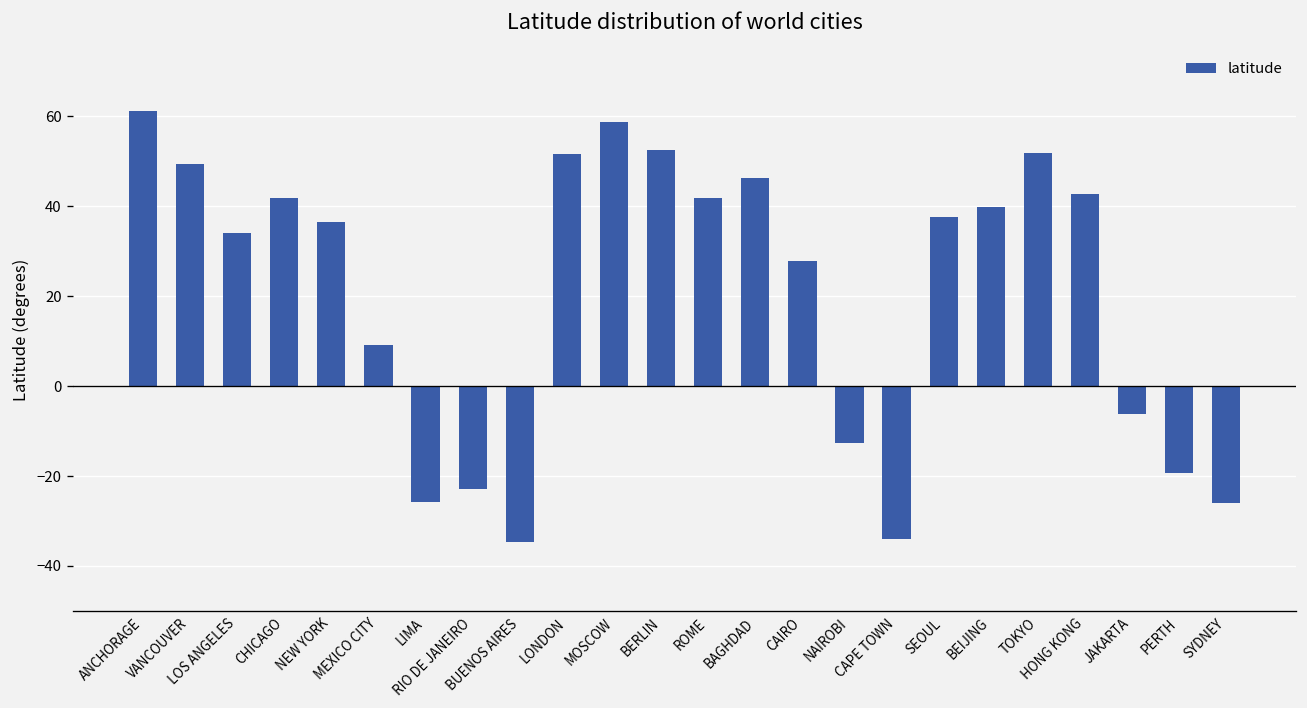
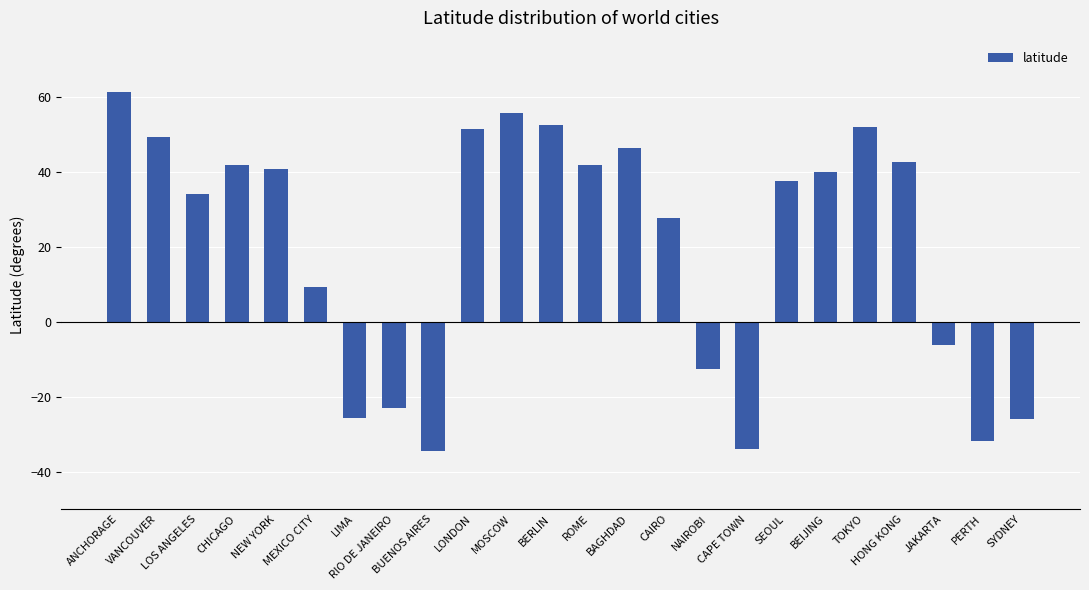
  {
    "ANCHORAGE": 61,
    "VANCOUVER": 49,
    "LOS ANGELES": 34,
    "CHICAGO": 42,
-   "NEW YORK": 37,
+   "NEW YORK": 41,
    "MEXICO CITY": 9,
    "LIMA": -26,
    "RIO DE JANEIRO": -23,
    "BUENOS AIRES": -35,
    "LONDON": 52,
-   "MOSCOW": 59,
+   "MOSCOW": 56,
    "BERLIN": 53,
    "ROME": 42,
    "BAGHDAD": 46,
    "CAIRO": 28,
    "NAIROBI": -13,
    "CAPE TOWN": -34,
    "SEOUL": 38,
    "BEIJING": 40,
    "TOKYO": 52,
    "HONG KONG": 43,
    "JAKARTA": -6,
-   "PERTH": -19,
+   "PERTH": -32,
    "SYDNEY": -26
  }
